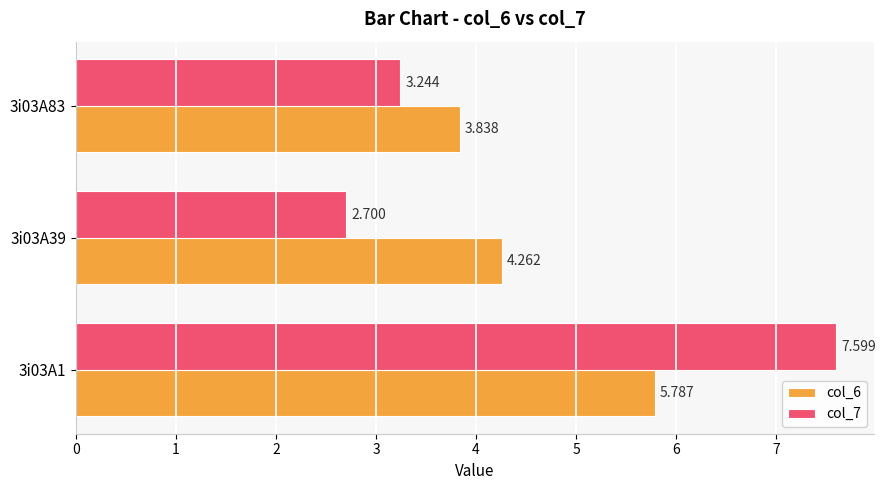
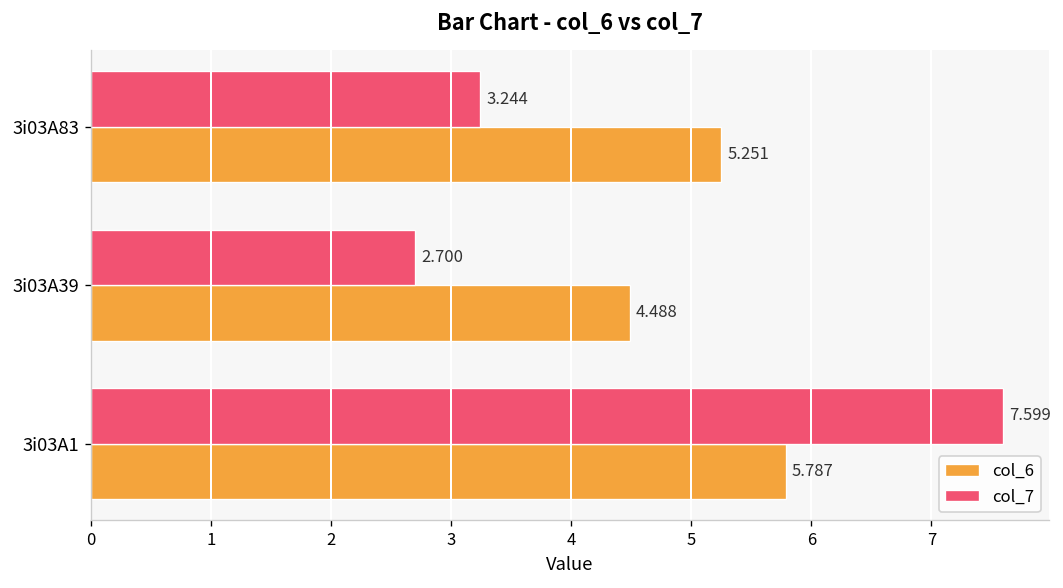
  {
    "col_6": {
-     "3i03A83": 3.838,
-     "3i03A39": 4.262,
+     "3i03A83": 5.251,
+     "3i03A39": 4.488,
      "3i03A1": 5.787
    },
    "col_7": {
      "3i03A83": 3.244,
      "3i03A39": 2.700,
      "3i03A1": 7.599
    }
  }
